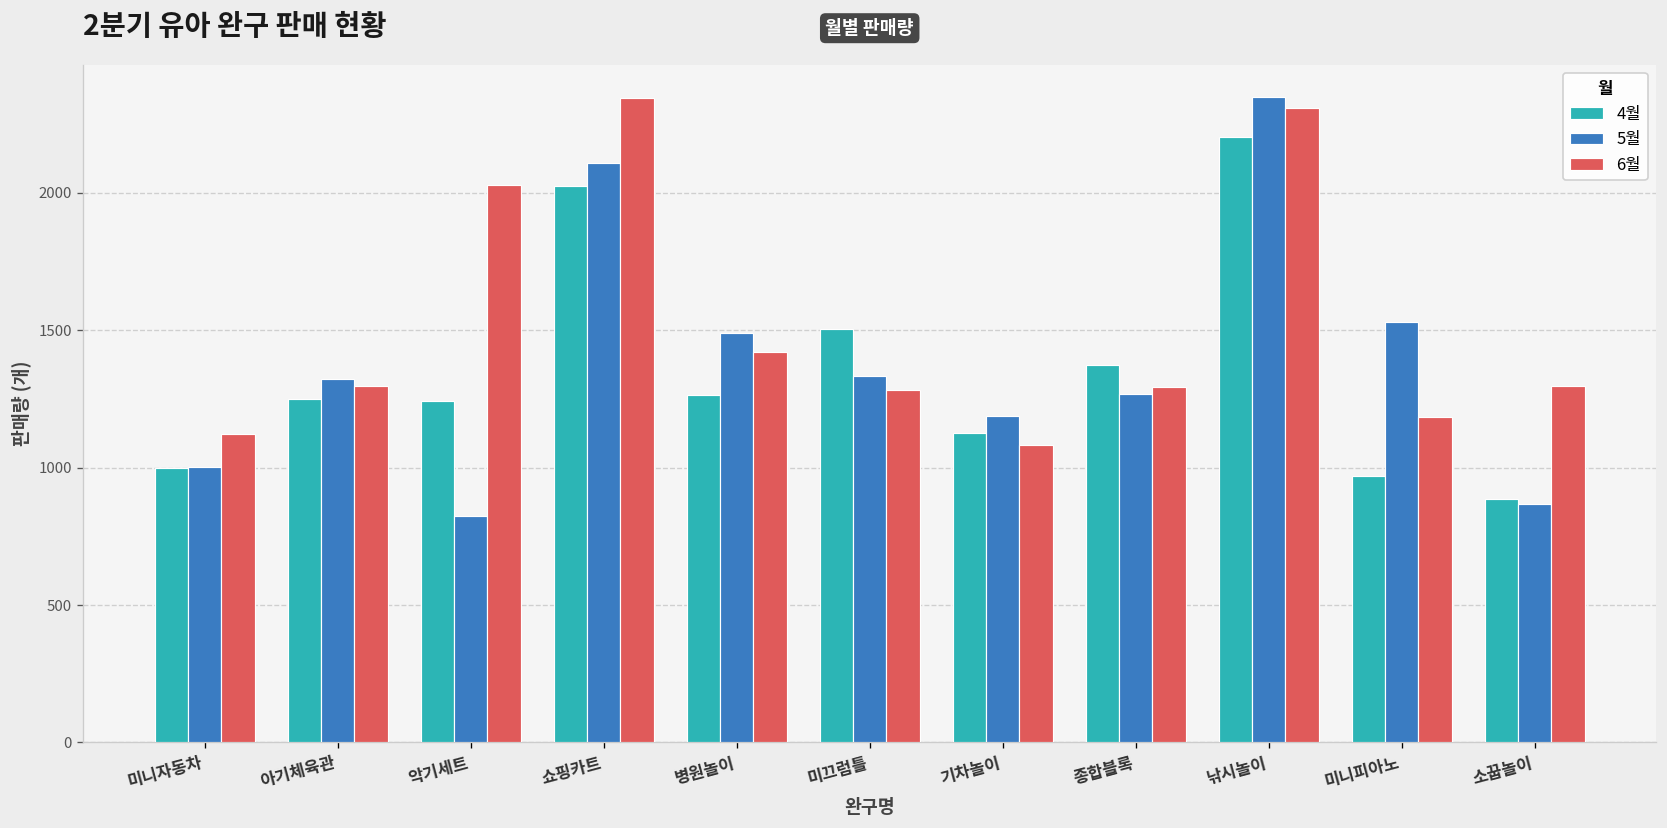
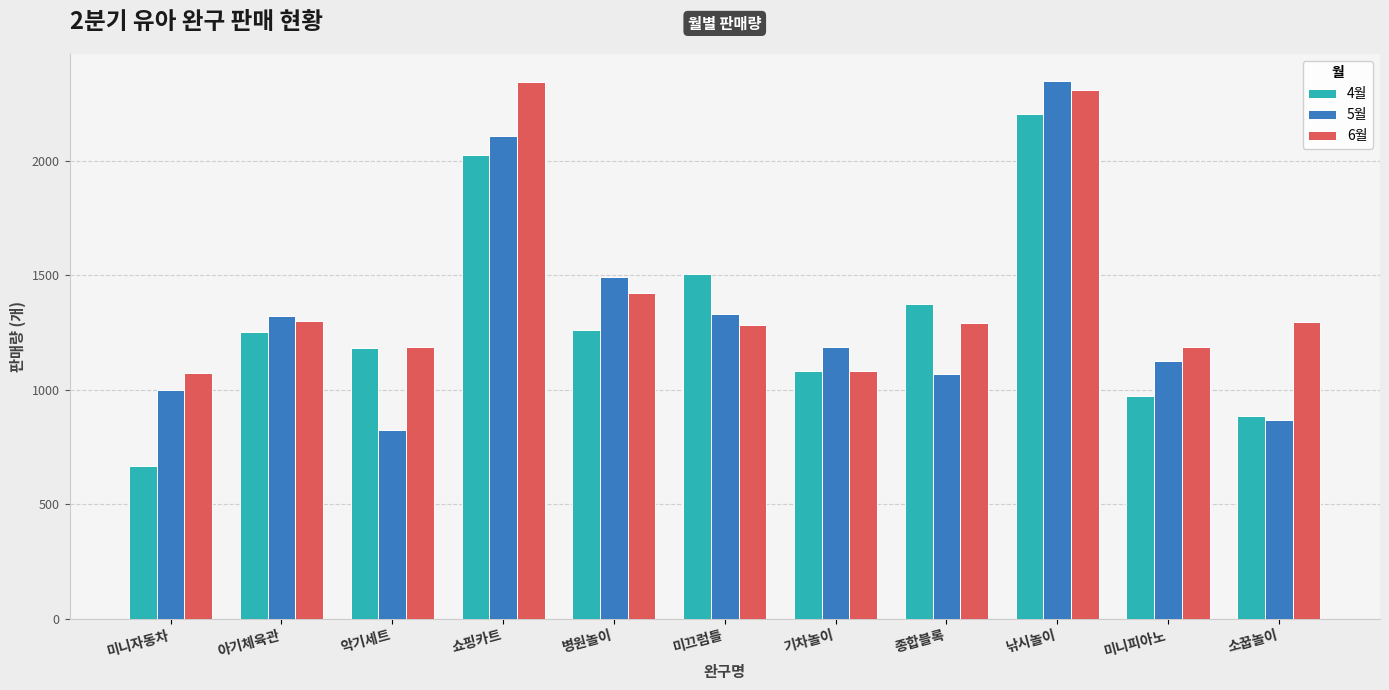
  {
    "4월": {
-     "미니자동차": 1000,
+     "미니자동차": 670,
      "아기체육관": 1250,
-     "악기세트": 1240,
+     "악기세트": 1180,
      "쇼핑카트": 2030,
      "병원놀이": 1260,
      "미끄럼틀": 1500,
-     "기차놀이": 1130,
+     "기차놀이": 1080,
      "종합블록": 1370,
      "낚시놀이": 2200,
      "미니피아노": 970,
      "소꿉놀이": 890
    },
    "5월": {
      "미니자동차": 1000,
      "아기체육관": 1320,
      "악기세트": 830,
      "쇼핑카트": 2110,
      "병원놀이": 1490,
      "미끄럼틀": 1330,
      "기차놀이": 1190,
-     "종합블록": 1270,
+     "종합블록": 1070,
      "낚시놀이": 2350,
-     "미니피아노": 1530,
+     "미니피아노": 1130,
      "소꿉놀이": 870
    },
    "6월": {
-     "미니자동차": 1120,
+     "미니자동차": 1070,
      "아기체육관": 1300,
-     "악기세트": 2030,
+     "악기세트": 1190,
      "쇼핑카트": 2340,
      "병원놀이": 1420,
      "미끄럼틀": 1280,
      "기차놀이": 1080,
      "종합블록": 1290,
      "낚시놀이": 2310,
      "미니피아노": 1190,
      "소꿉놀이": 1300
    }
  }
